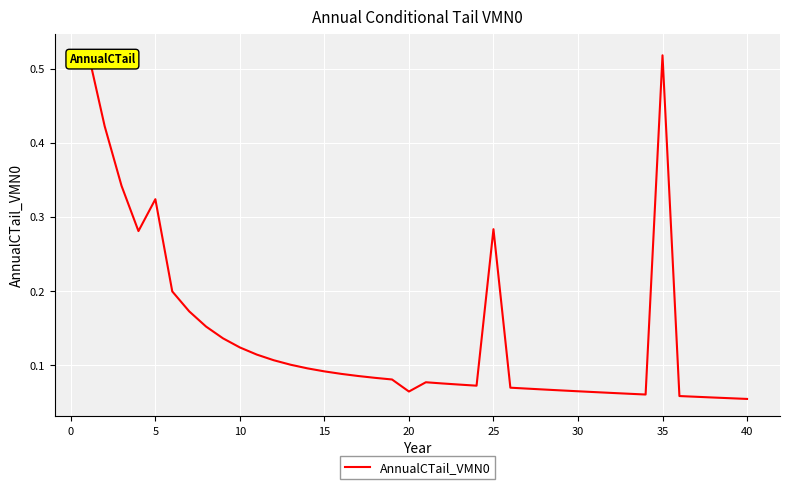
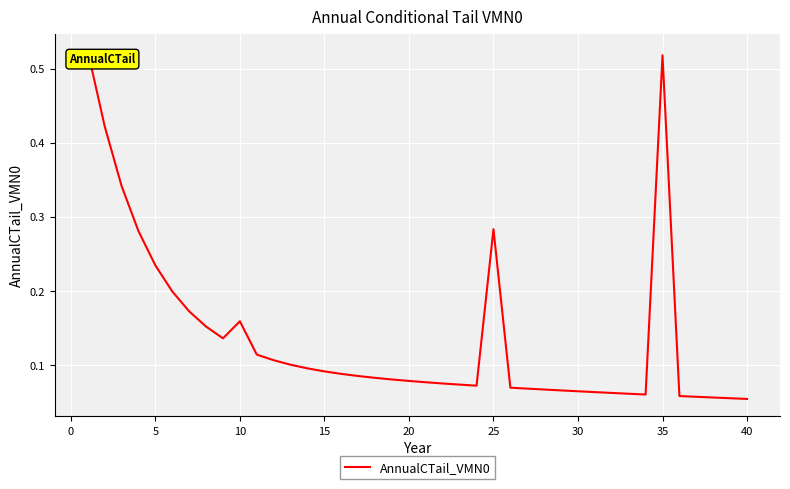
  {
-   "5": 0.32,
-   "10": 0.12,
+   "5": 0.23,
+   "10": 0.16,
    "15": 0.09,
-   "20": 0.06,
+   "20": 0.08,
    "25": 0.28,
    "30": 0.06,
    "35": 0.52,
    "40": 0.05
  }
